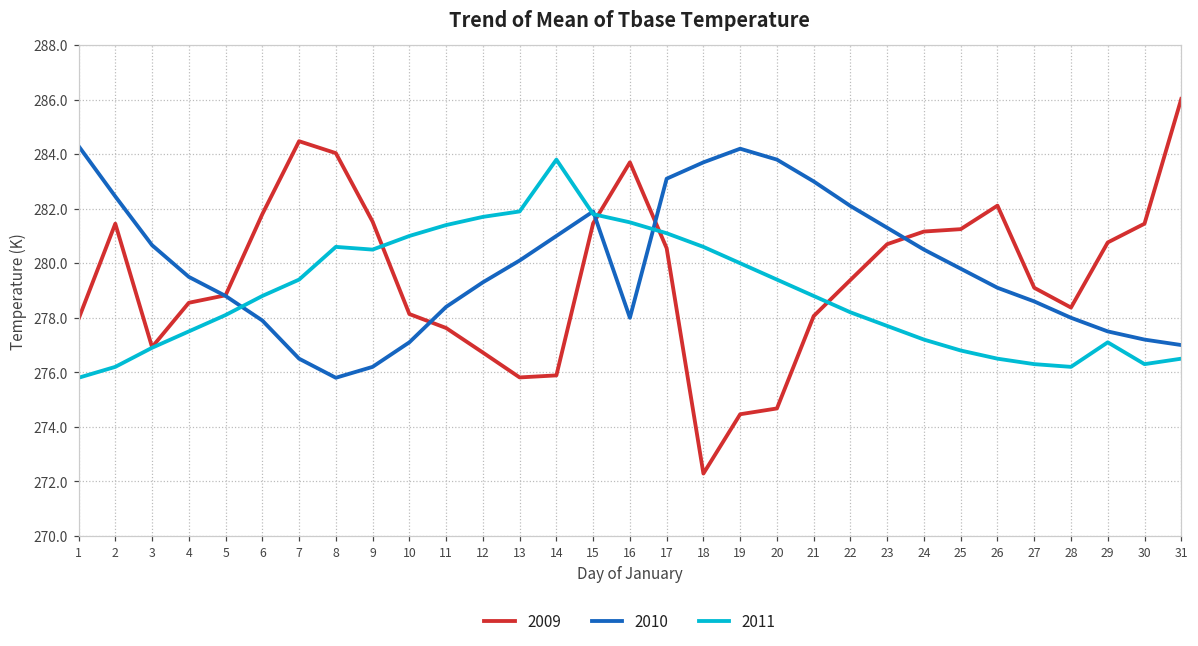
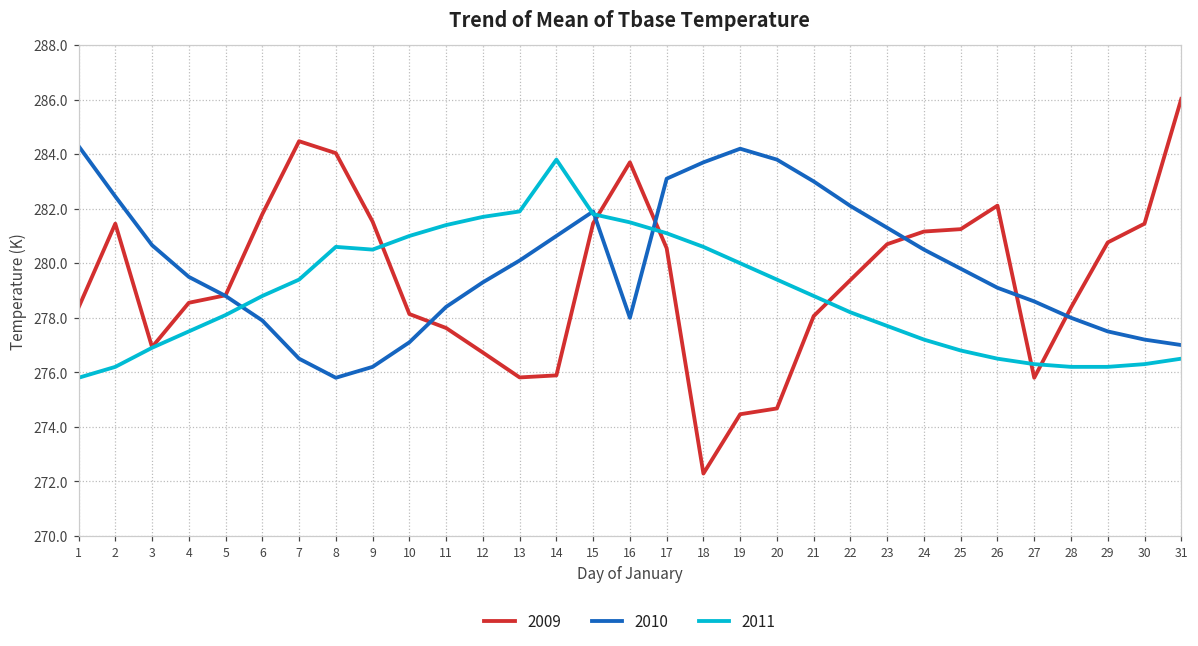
  {
    "2009": {
-     "1": 278.0,
+     "1": 278.4,
      "2": 281.5,
      "4": 278.6,
      "6": 281.8,
      "7": 284.5,
      "8": 284.0,
      "9": 281.5,
      "10": 278.1,
      "11": 277.6,
      "12": 276.7,
      "13": 275.8,
      "14": 275.9,
      "15": 281.5,
      "16": 283.7,
      "17": 280.6,
      "18": 272.3,
      "19": 274.5,
      "20": 274.7,
      "21": 278.1,
      "22": 279.4,
      "23": 280.7,
      "24": 281.2,
      "25": 281.3,
      "26": 282.1,
-     "27": 279.1,
+     "27": 275.8,
      "28": 278.4,
      "29": 280.8,
      "30": 281.5,
      "31": 286.0
    },
    "2010": {
      "1": 284.3,
      "2": 282.5,
      "3": 280.7,
      "4": 279.5,
      "6": 277.9,
      "7": 276.5,
      "8": 275.8,
      "9": 276.2,
      "10": 277.1,
      "11": 278.4,
      "12": 279.3,
      "13": 280.1,
      "14": 281.0,
      "16": 278.0,
      "17": 283.1,
      "18": 283.7,
      "19": 284.2,
      "20": 283.8,
      "21": 283.0,
      "22": 282.1,
      "23": 281.3,
      "24": 280.5,
      "25": 279.8,
      "26": 279.1,
      "27": 278.6,
      "28": 278.0,
      "29": 277.5,
      "30": 277.2,
      "31": 277.0
    },
    "2011": {
      "1": 275.8,
      "2": 276.2,
      "4": 277.5,
      "5": 278.1,
      "6": 278.8,
      "7": 279.4,
      "8": 280.6,
      "9": 280.5,
      "10": 281.0,
      "11": 281.4,
      "12": 281.7,
      "13": 281.9,
      "14": 283.8,
      "16": 281.5,
      "17": 281.1,
      "18": 280.6,
      "19": 280.0,
      "20": 279.4,
      "21": 278.8,
      "22": 278.2,
      "23": 277.7,
      "24": 277.2,
      "25": 276.8,
      "26": 276.5,
      "27": 276.3,
      "28": 276.2,
-     "29": 277.1,
+     "29": 276.2,
      "30": 276.3,
      "31": 276.5
    }
  }
